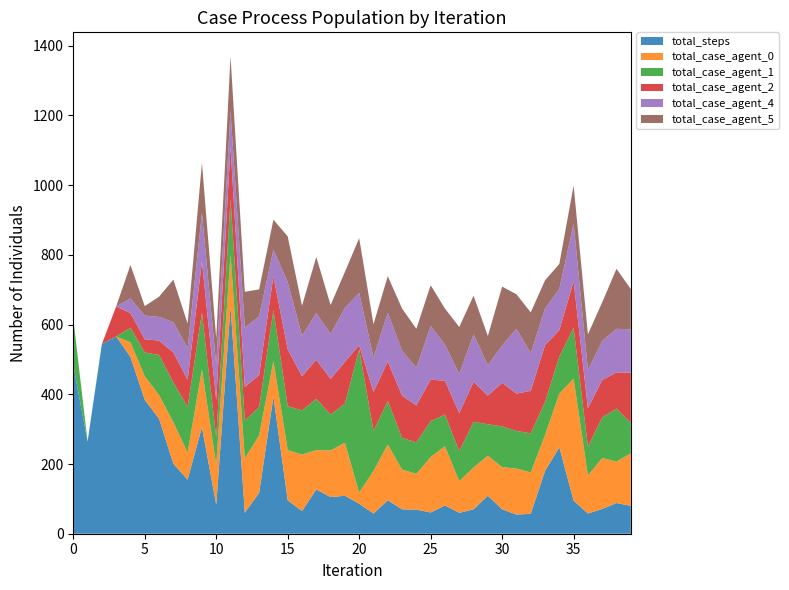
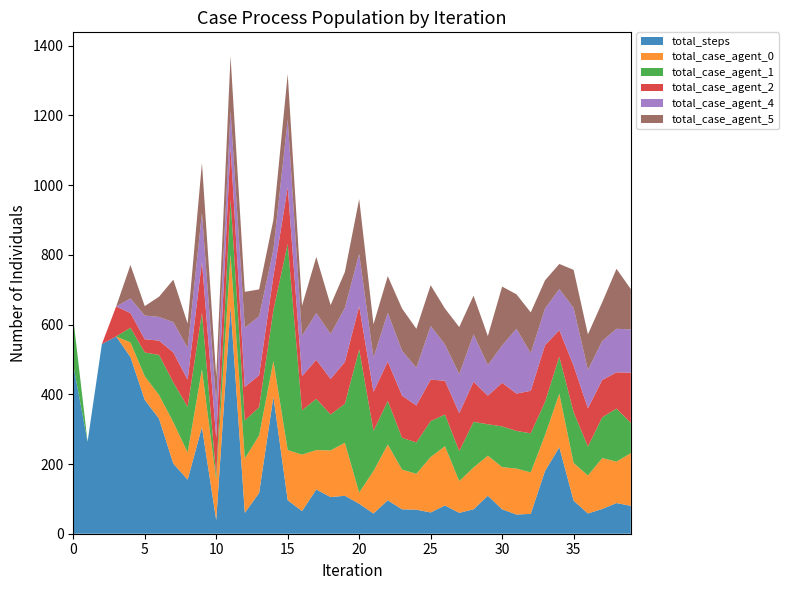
  {
    "total_steps": {
      "5": 380,
-     "10": 80,
+     "10": 40,
      "15": 100,
      "20": 90,
      "25": 60,
      "30": 70,
      "35": 100
    },
    "total_case_agent_0": {
      "5": 70,
      "10": 120,
      "15": 140,
      "20": 30,
      "25": 160,
      "30": 120,
-     "35": 350
+     "35": 110
    },
    "total_case_agent_1": {
      "5": 70,
-     "10": 80,
-     "15": 130,
+     "10": 10,
+     "15": 590,
      "20": 410,
      "25": 100,
      "30": 120,
      "35": 150
    },
    "total_case_agent_2": {
      "5": 40,
      "10": 110,
      "15": 160,
-     "20": 10,
+     "20": 120,
      "25": 120,
      "30": 130,
      "35": 130
    },
    "total_case_agent_4": {
      "5": 70,
      "10": 100,
      "15": 190,
      "20": 150,
      "25": 150,
      "30": 110,
      "35": 170
    },
    "total_case_agent_5": {
      "5": 30,
      "10": 80,
      "15": 130,
      "20": 160,
      "25": 120,
      "30": 170,
      "35": 110
    }
  }
